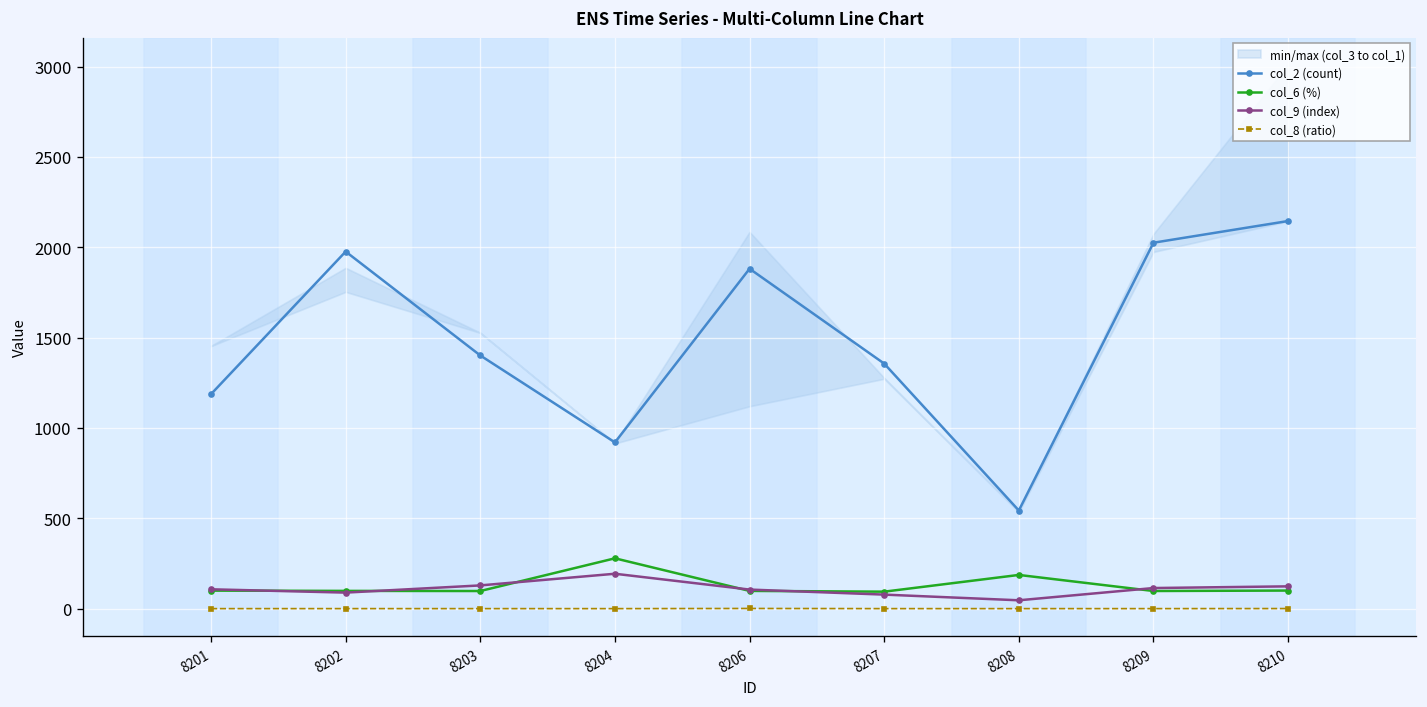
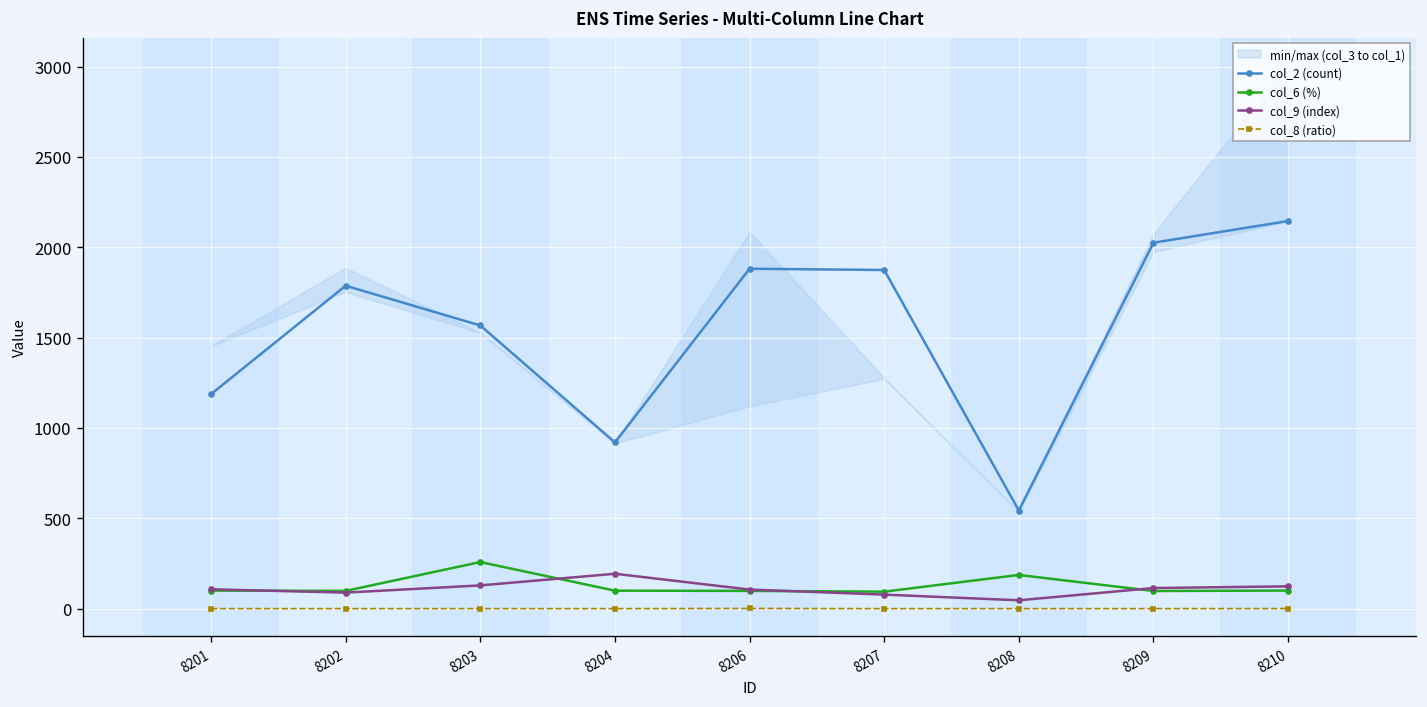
  {
    "col_2 (count)": {
      "8201": 1190,
-     "8202": 1980,
-     "8203": 1400,
+     "8202": 1790,
+     "8203": 1570,
      "8206": 1880,
-     "8207": 1360,
+     "8207": 1870,
      "8209": 2030,
      "8210": 2150
    },
    "col_6 (%)": {
-     "8203": 100,
-     "8204": 280,
+     "8203": 260,
+     "8204": 100,
      "8208": 190,
      "8210": 100
    },
    "col_9 (index)": {
      "8203": 130,
      "8204": 190,
      "8208": 50,
      "8210": 120
    },
    "col_8 (ratio)": {
      "8201": 0,
      "8202": 0,
      "8203": 0,
      "8204": 0,
      "8206": 0,
      "8207": 0,
      "8208": 0,
      "8209": 0,
      "8210": 0
    }
  }
